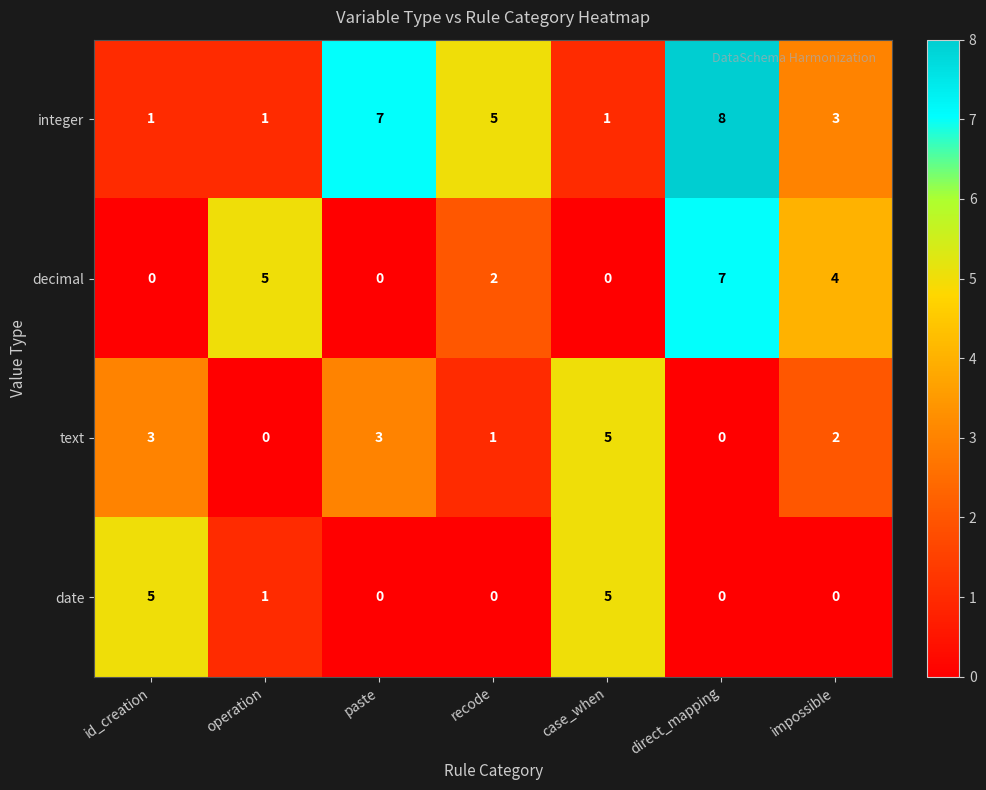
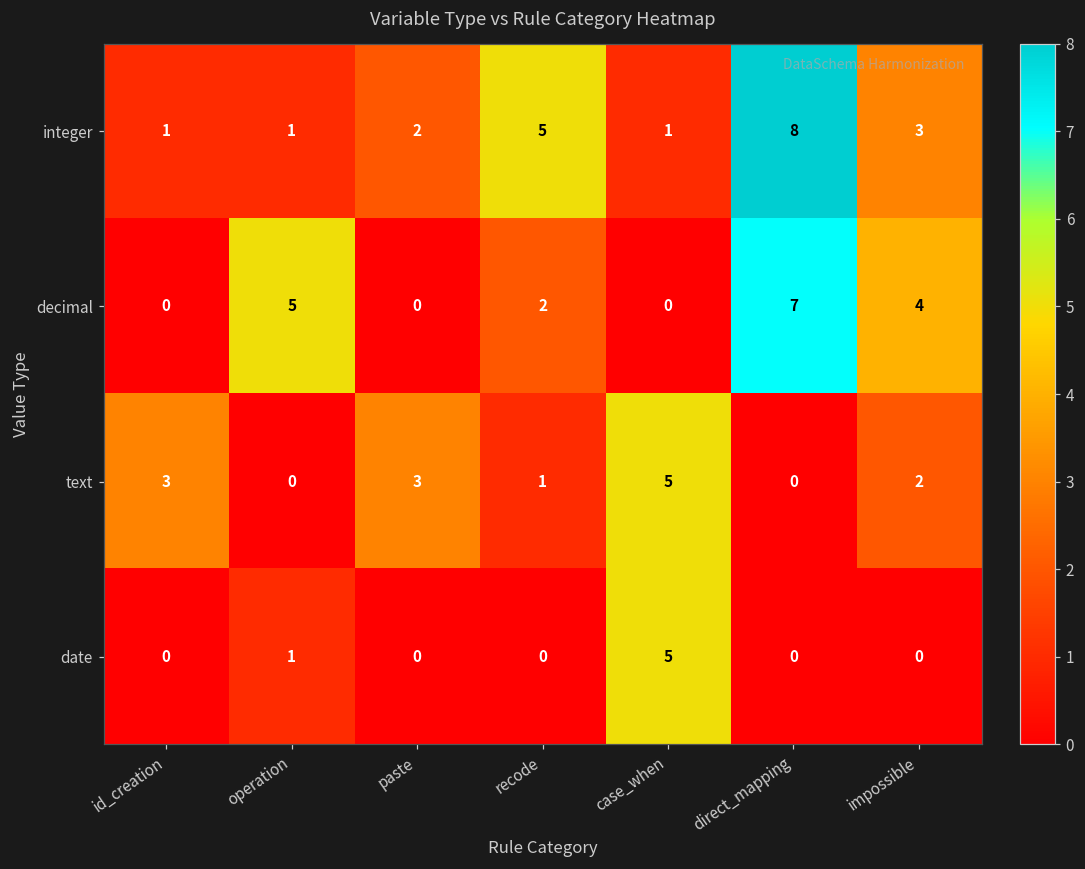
  {
    "integer": {
      "id_creation": 1,
      "operation": 1,
-     "paste": 7,
+     "paste": 2,
      "recode": 5,
      "case_when": 1,
      "direct_mapping": 8
    },
    "decimal": {
      "id_creation": 0,
      "operation": 5,
      "paste": 0,
      "recode": 2,
      "case_when": 0,
      "direct_mapping": 7,
      "impossible": 4
    },
    "text": {
      "id_creation": 3,
      "operation": 0,
      "paste": 3,
      "recode": 1,
      "case_when": 5,
      "direct_mapping": 0,
      "impossible": 2
    },
    "date": {
-     "id_creation": 5,
+     "id_creation": 0,
      "operation": 1,
      "paste": 0,
      "recode": 0,
      "case_when": 5,
      "direct_mapping": 0,
      "impossible": 0
    }
  }
